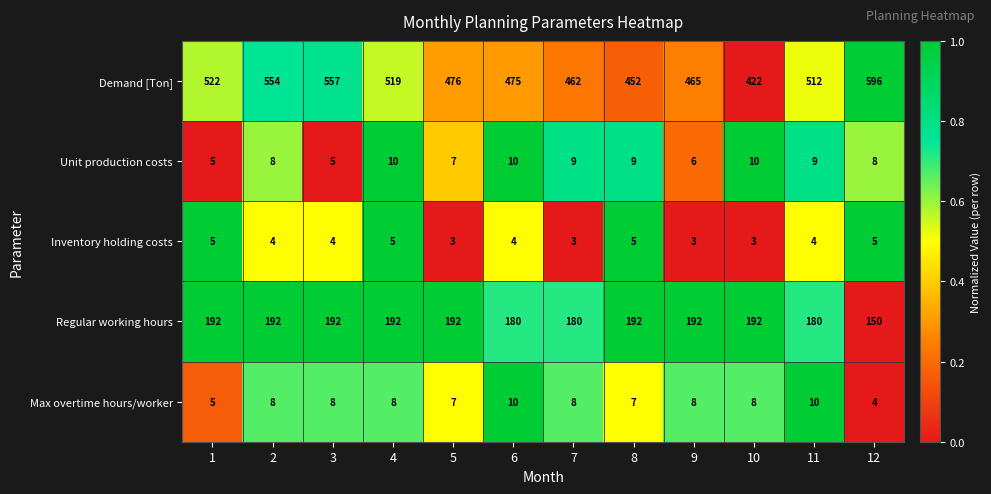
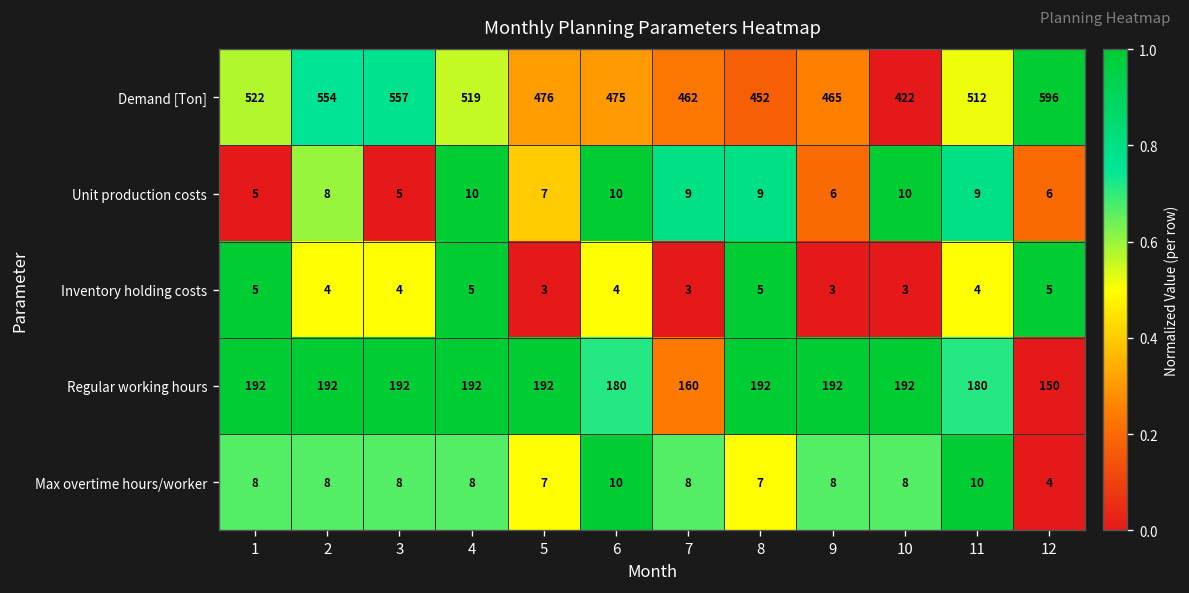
  {
    "Demand [Ton]": {
      "1": 522,
      "2": 554,
      "3": 557,
      "4": 519,
      "5": 476,
      "6": 475,
      "7": 462,
      "8": 452,
      "9": 465,
      "10": 422,
      "11": 512,
      "12": 596
    },
    "Unit production costs": {
      "1": 5,
      "2": 8,
      "3": 5,
      "4": 10,
      "5": 7,
      "6": 10,
      "7": 9,
      "8": 9,
      "9": 6,
      "10": 10,
      "11": 9,
-     "12": 8
+     "12": 6
    },
    "Inventory holding costs": {
      "1": 5,
      "2": 4,
      "3": 4,
      "4": 5,
      "5": 3,
      "6": 4,
      "7": 3,
      "8": 5,
      "9": 3,
      "10": 3,
      "11": 4,
      "12": 5
    },
    "Regular working hours": {
      "1": 192,
      "2": 192,
      "3": 192,
      "4": 192,
      "5": 192,
      "6": 180,
-     "7": 180,
+     "7": 160,
      "8": 192,
      "9": 192,
      "10": 192,
      "11": 180,
      "12": 150
    },
    "Max overtime hours/worker": {
-     "1": 5,
+     "1": 8,
      "2": 8,
      "3": 8,
      "4": 8,
      "5": 7,
      "6": 10,
      "7": 8,
      "8": 7,
      "9": 8,
      "10": 8,
      "11": 10,
      "12": 4
    }
  }
